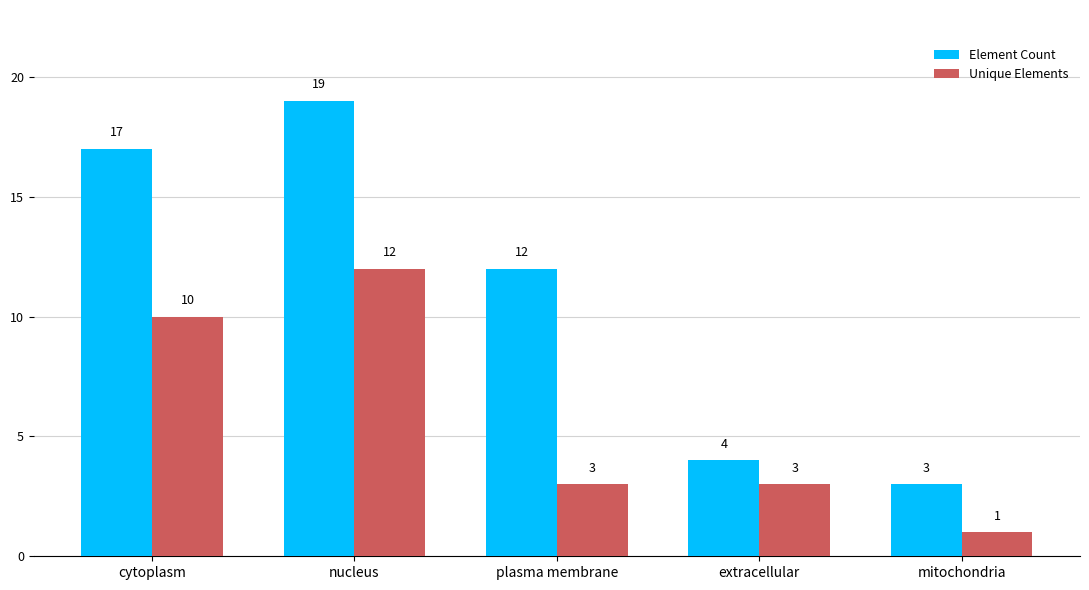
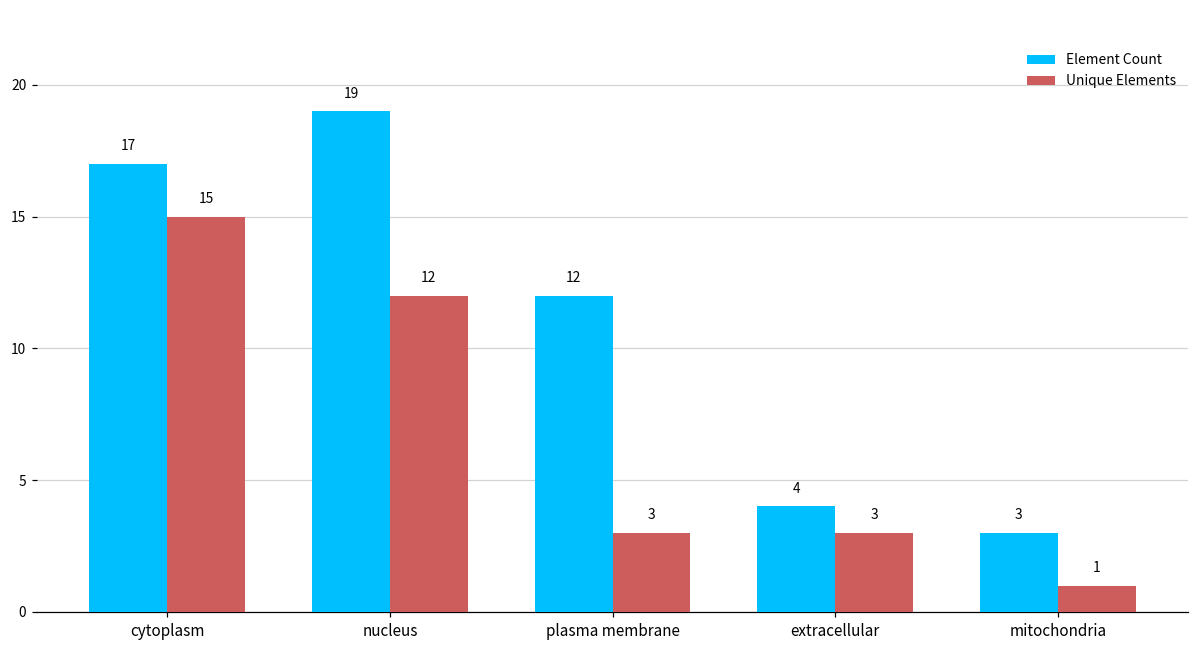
  {
    "Element Count": {
      "cytoplasm": 17,
      "nucleus": 19,
      "plasma membrane": 12,
      "extracellular": 4,
      "mitochondria": 3
    },
    "Unique Elements": {
-     "cytoplasm": 10,
+     "cytoplasm": 15,
      "nucleus": 12,
      "plasma membrane": 3,
      "extracellular": 3,
      "mitochondria": 1
    }
  }
